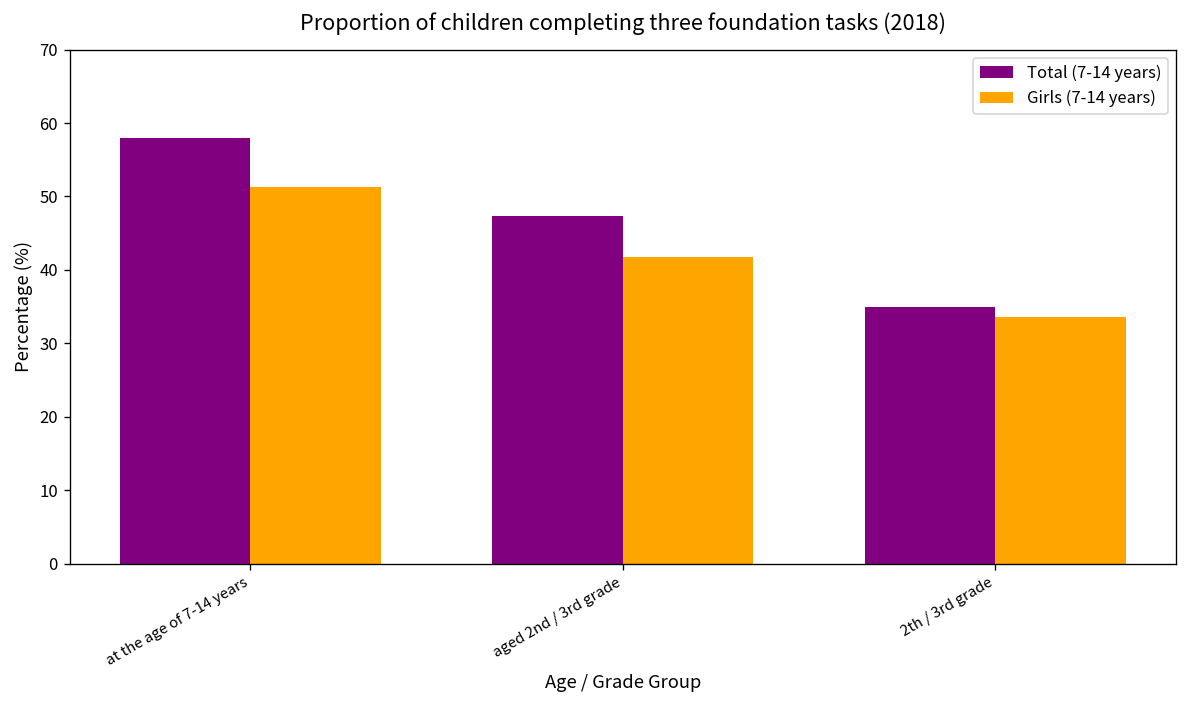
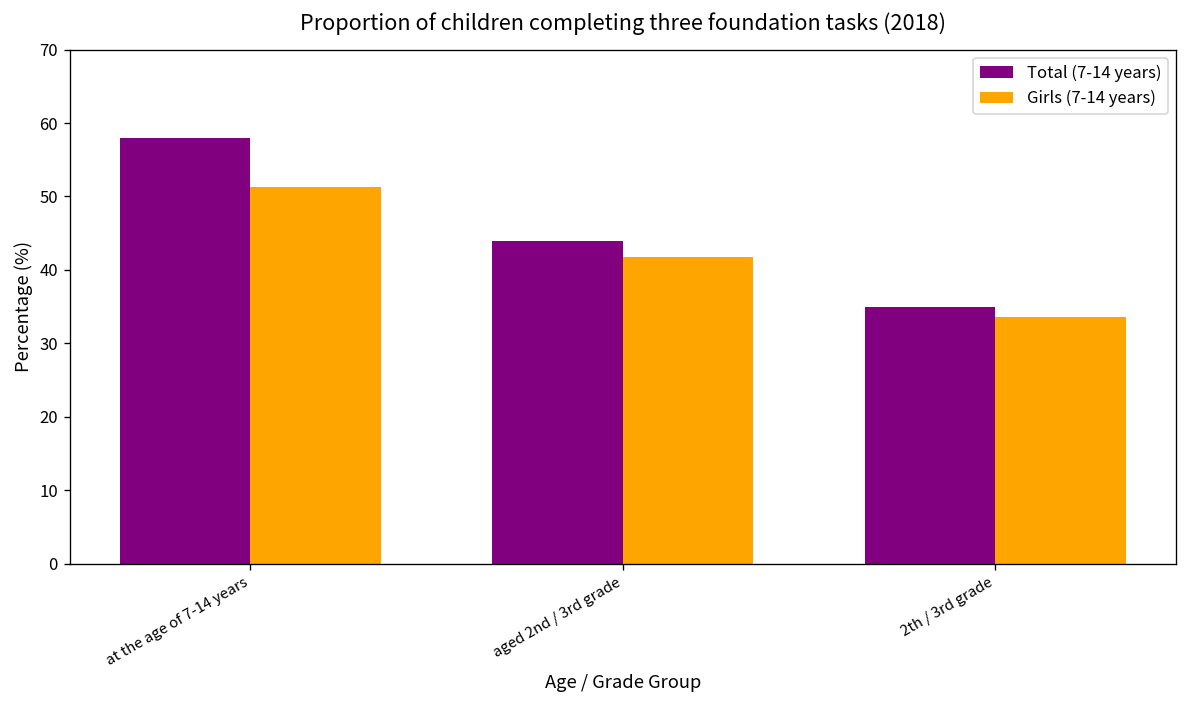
  {
    "Total (7-14 years)": {
      "at the age of 7-14 years": 58,
-     "aged 2nd / 3rd grade": 47,
+     "aged 2nd / 3rd grade": 44,
      "2th / 3rd grade": 35
    },
    "Girls (7-14 years)": {
      "at the age of 7-14 years": 51,
      "aged 2nd / 3rd grade": 42,
      "2th / 3rd grade": 34
    }
  }
